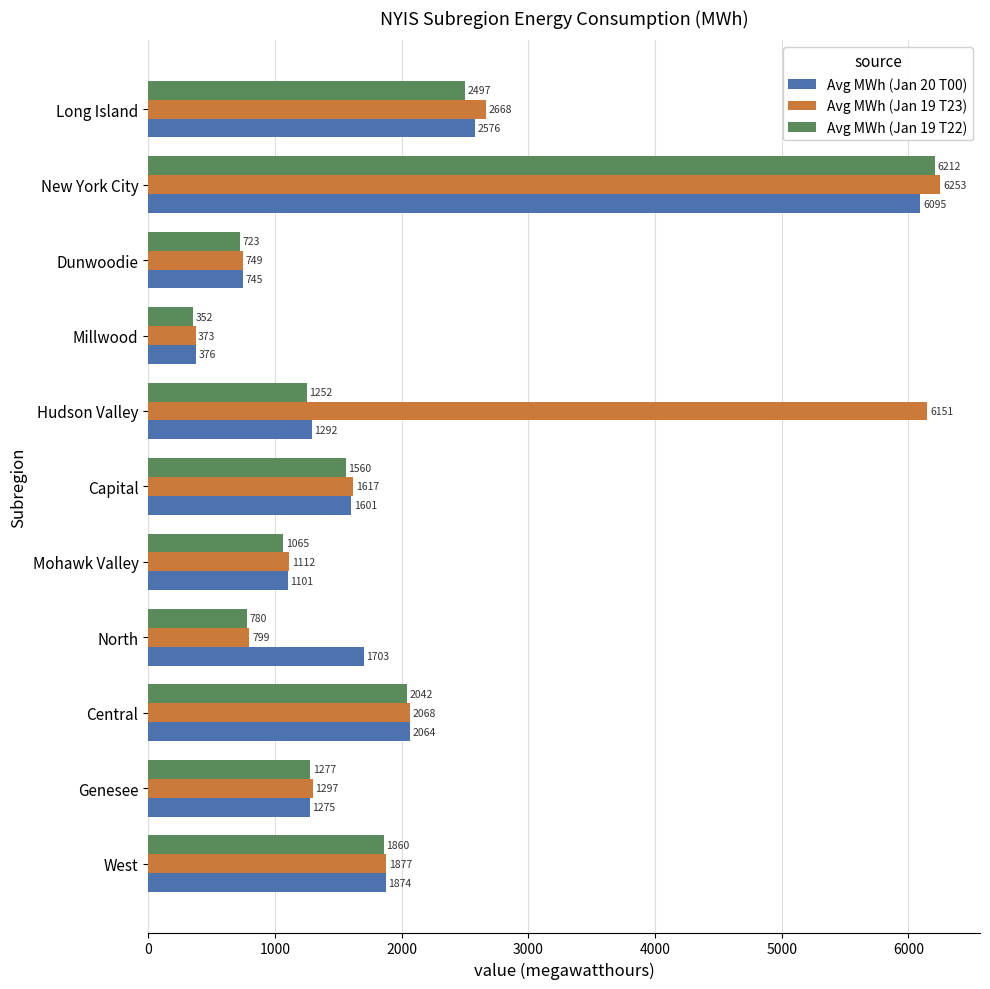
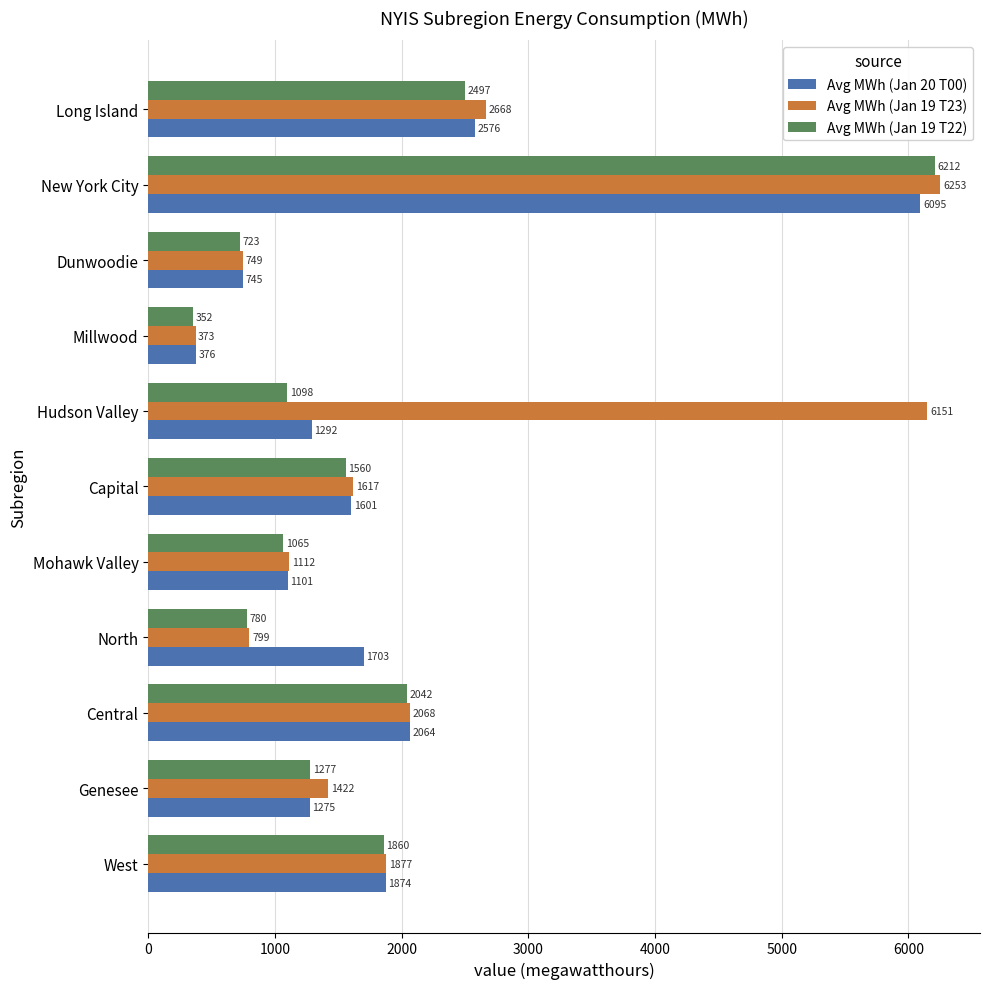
  {
    "Avg MWh (Jan 20 T00)": {
      "Long Island": 2576,
      "New York City": 6095,
      "Dunwoodie": 745,
      "Millwood": 376,
      "Hudson Valley": 1292,
      "Capital": 1601,
      "Mohawk Valley": 1101,
      "North": 1703,
      "Central": 2064,
      "Genesee": 1275,
      "West": 1874
    },
    "Avg MWh (Jan 19 T23)": {
      "Long Island": 2668,
      "New York City": 6253,
      "Dunwoodie": 749,
      "Millwood": 373,
      "Hudson Valley": 6151,
      "Capital": 1617,
      "Mohawk Valley": 1112,
      "North": 799,
      "Central": 2068,
-     "Genesee": 1297,
+     "Genesee": 1422,
      "West": 1877
    },
    "Avg MWh (Jan 19 T22)": {
      "Long Island": 2497,
      "New York City": 6212,
      "Dunwoodie": 723,
      "Millwood": 352,
-     "Hudson Valley": 1252,
+     "Hudson Valley": 1098,
      "Capital": 1560,
      "Mohawk Valley": 1065,
      "North": 780,
      "Central": 2042,
      "Genesee": 1277,
      "West": 1860
    }
  }
